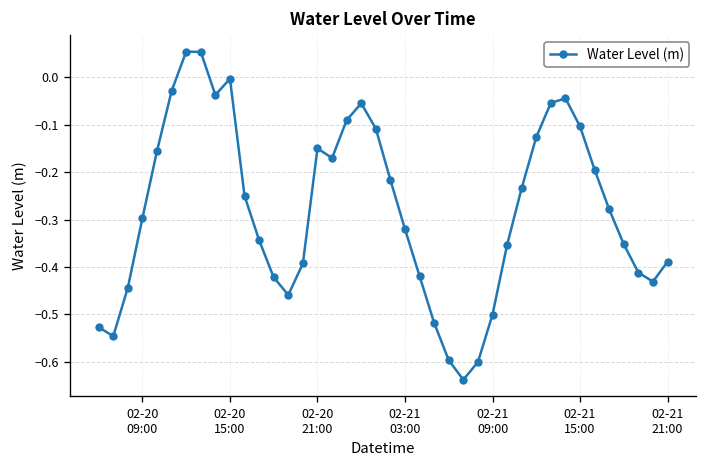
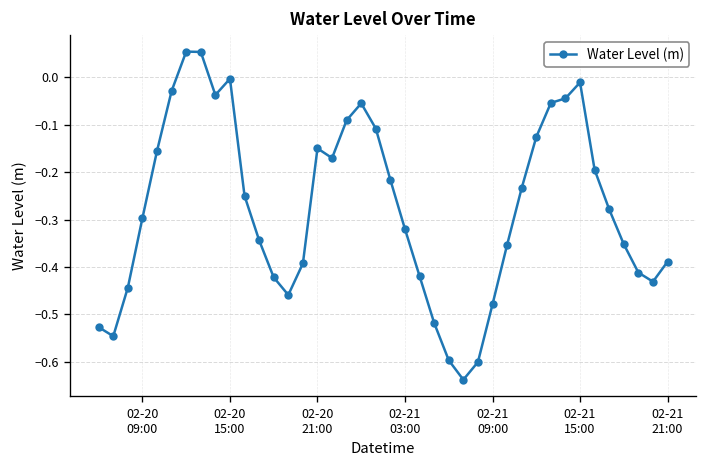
  {
    "02-20 09:00": -0.30,
    "02-20 15:00": 0.00,
    "02-20 21:00": -0.15,
    "02-21 03:00": -0.32,
-   "02-21 09:00": -0.50,
-   "02-21 15:00": -0.10,
+   "02-21 09:00": -0.48,
+   "02-21 15:00": -0.01,
    "02-21 21:00": -0.39
  }
